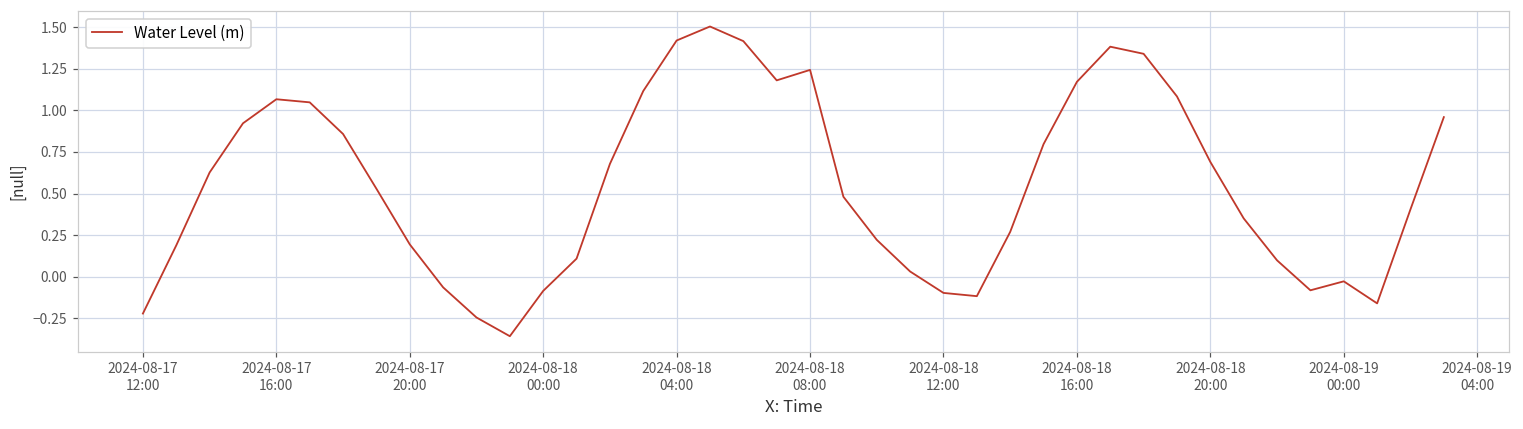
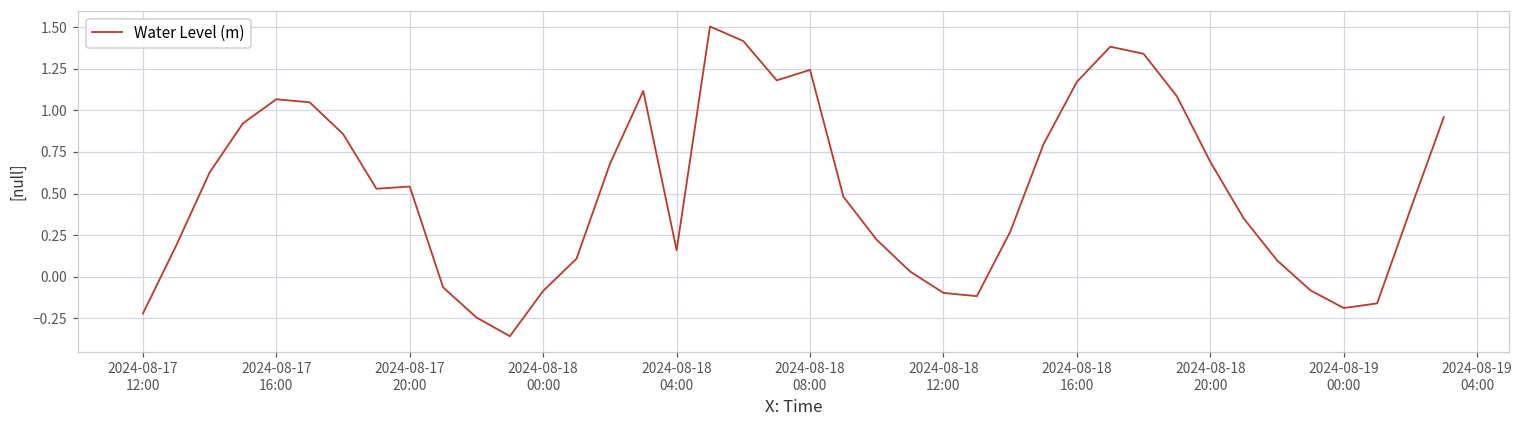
  {
    "2024-08-17 12:00": -0.22,
    "2024-08-17 16:00": 1.07,
-   "2024-08-17 20:00": 0.19,
+   "2024-08-17 20:00": 0.54,
    "2024-08-18 00:00": -0.09,
-   "2024-08-18 04:00": 1.42,
+   "2024-08-18 04:00": 0.16,
    "2024-08-18 08:00": 1.24,
    "2024-08-18 12:00": -0.10,
    "2024-08-18 16:00": 1.17,
    "2024-08-18 20:00": 0.69,
-   "2024-08-19 00:00": -0.03
+   "2024-08-19 00:00": -0.19
  }
